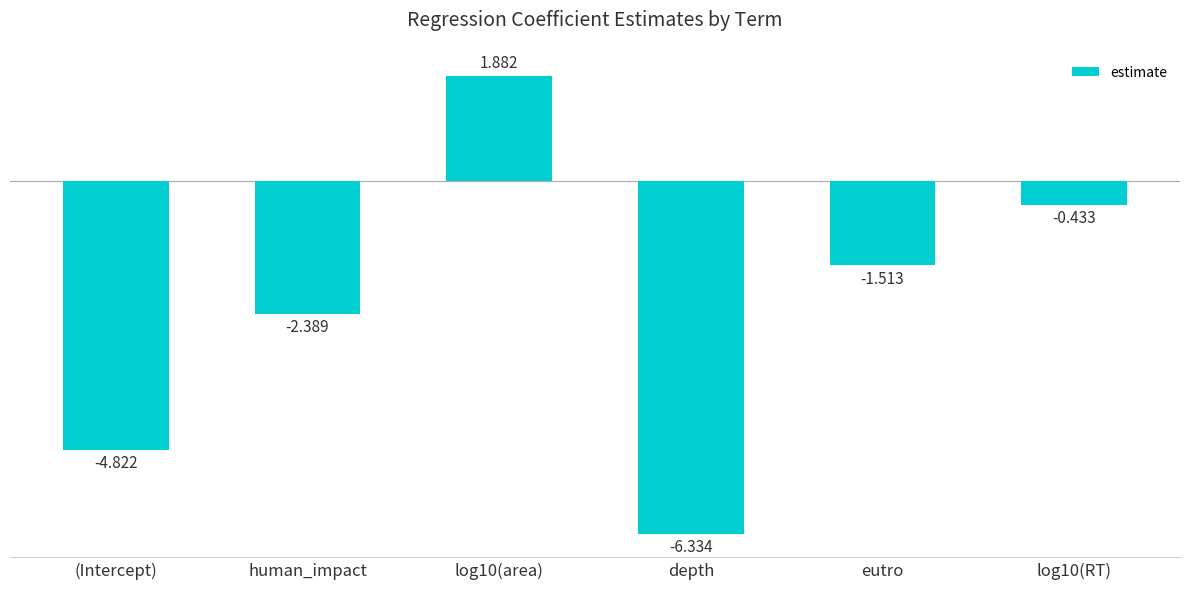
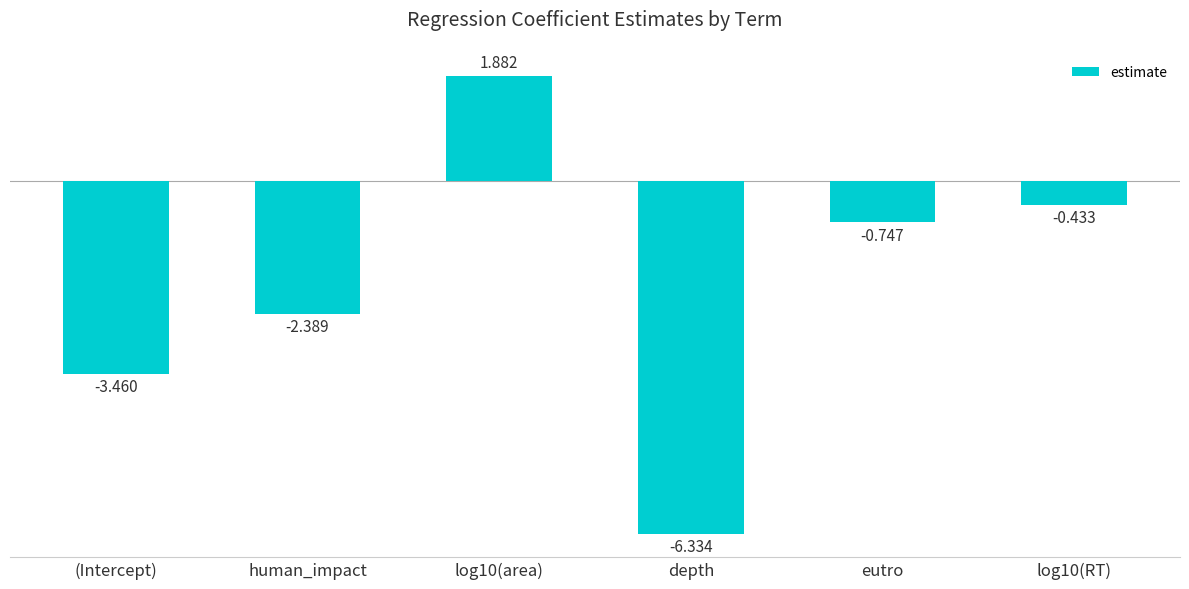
  {
-   "(Intercept)": -4.822,
+   "(Intercept)": -3.460,
    "human_impact": -2.389,
    "log10(area)": 1.882,
    "depth": -6.334,
-   "eutro": -1.513,
+   "eutro": -0.747,
    "log10(RT)": -0.433
  }
